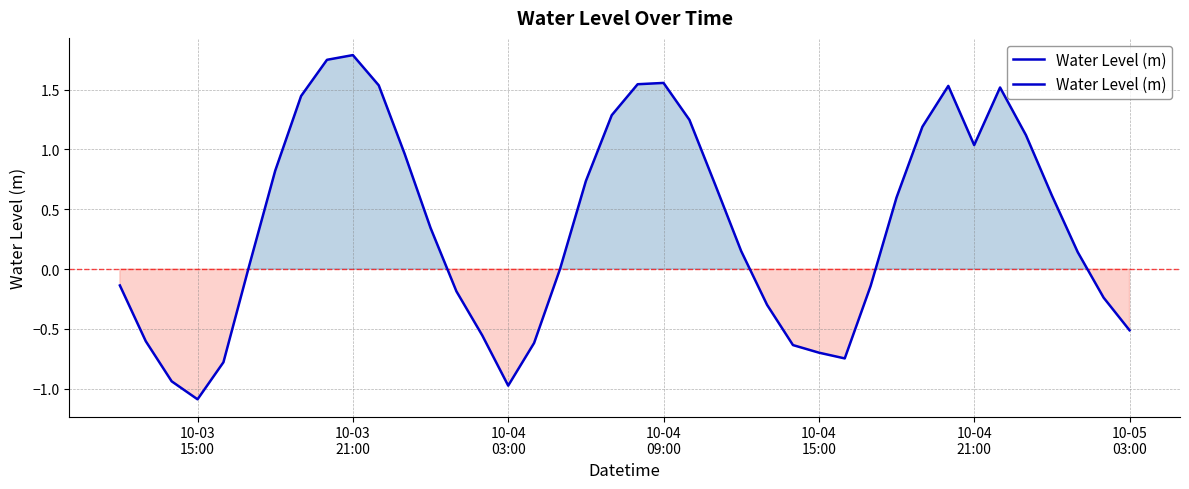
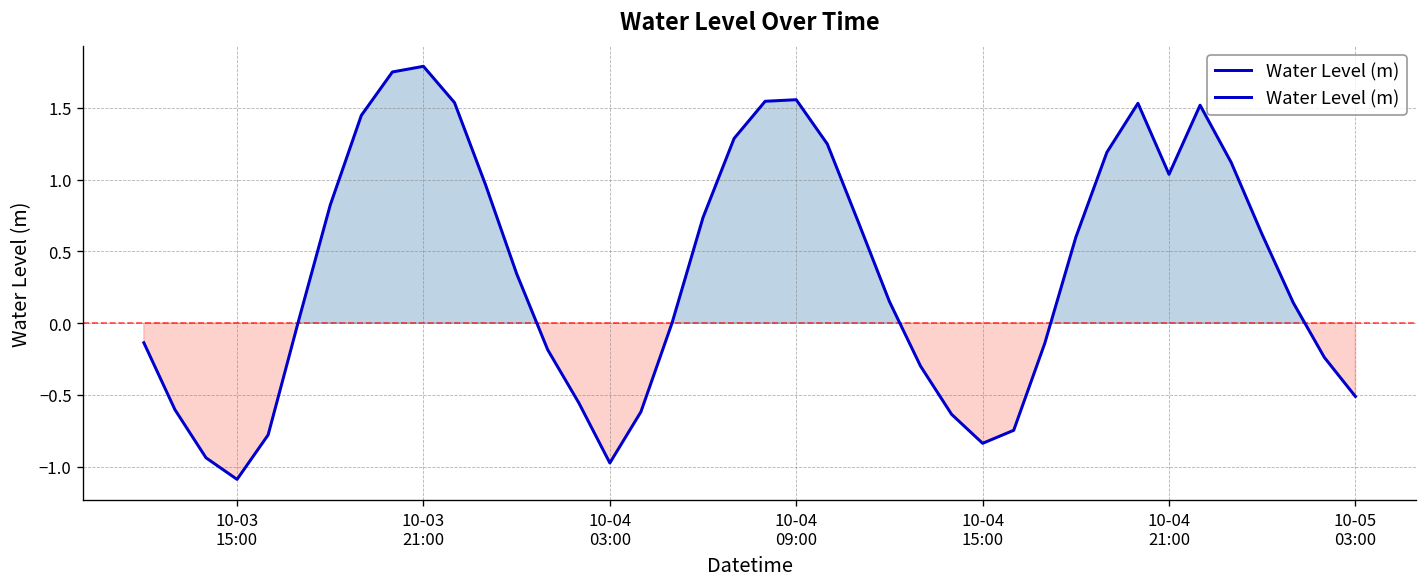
  {
    "10-03 15:00": -1.09,
    "10-03 21:00": 1.79,
    "10-04 03:00": -0.97,
    "10-04 09:00": 1.56,
-   "10-04 15:00": -0.70,
+   "10-04 15:00": -0.84,
    "10-04 21:00": 1.04,
    "10-05 03:00": -0.51
  }
